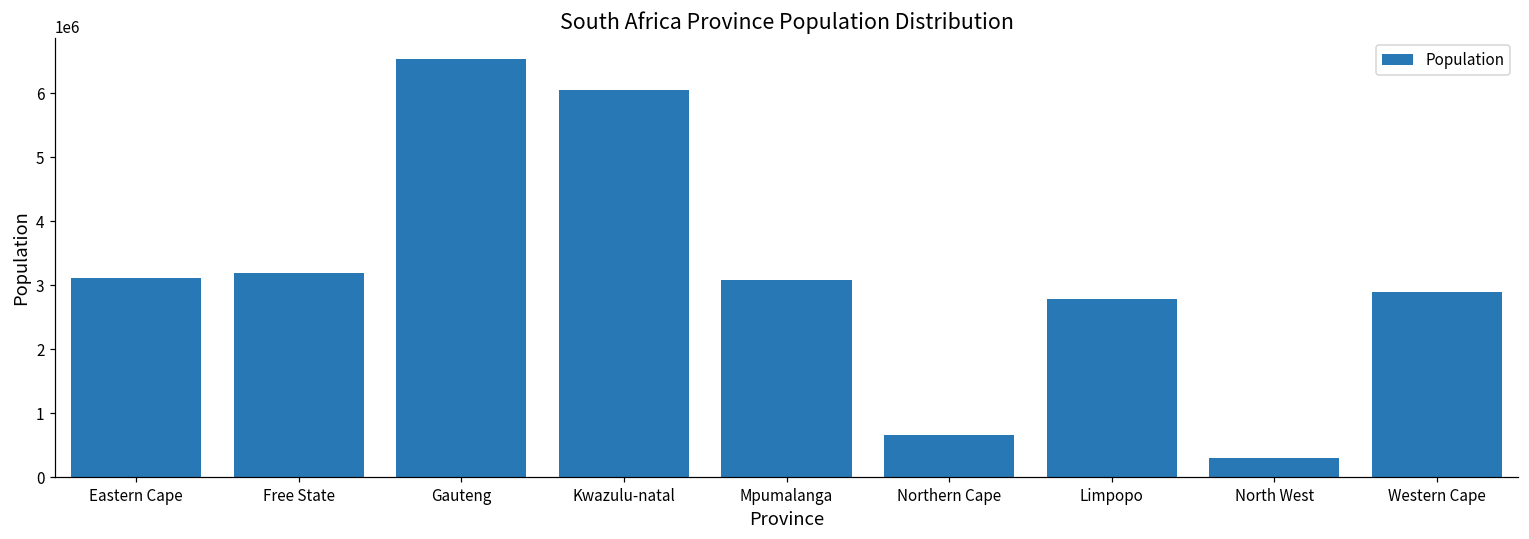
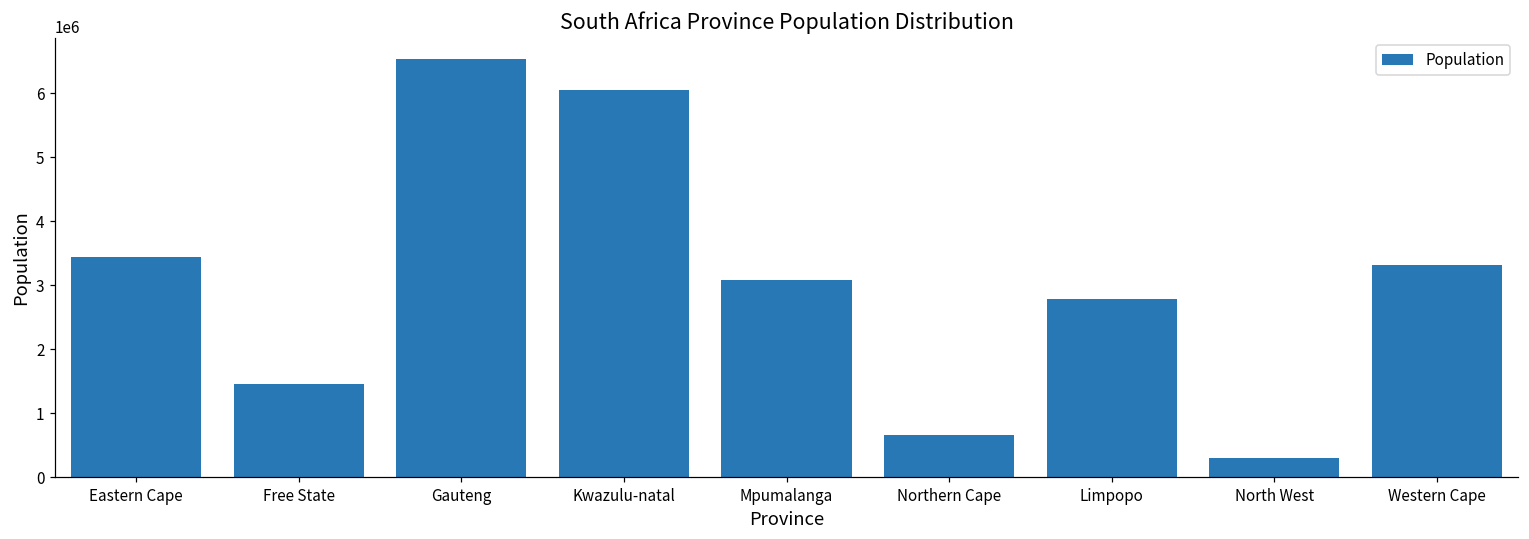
  {
-   "Eastern Cape": 3100000,
-   "Free State": 3200000,
+   "Eastern Cape": 3400000,
+   "Free State": 1500000,
    "Gauteng": 6500000,
    "Kwazulu-natal": 6000000,
    "Mpumalanga": 3100000,
    "Northern Cape": 700000,
    "Limpopo": 2800000,
    "North West": 300000,
-   "Western Cape": 2900000
+   "Western Cape": 3300000
  }
